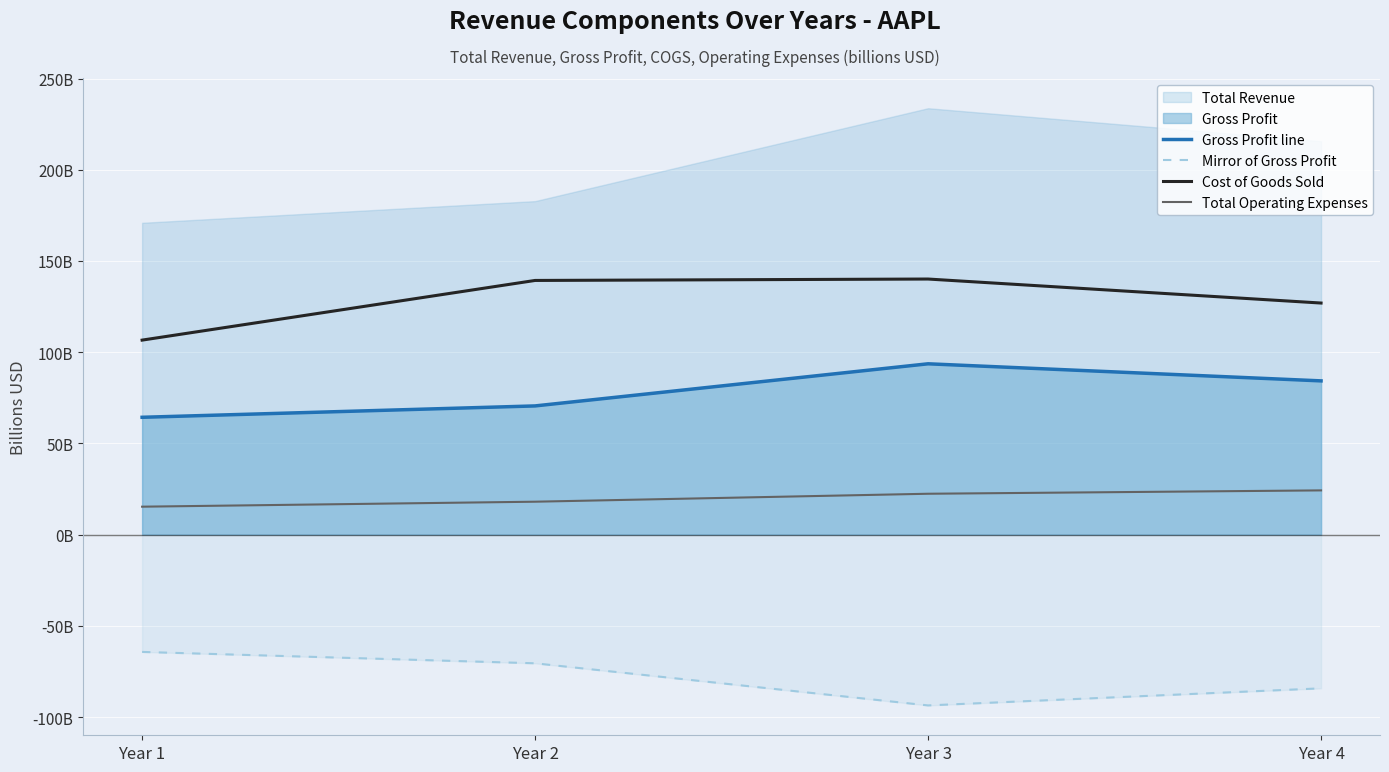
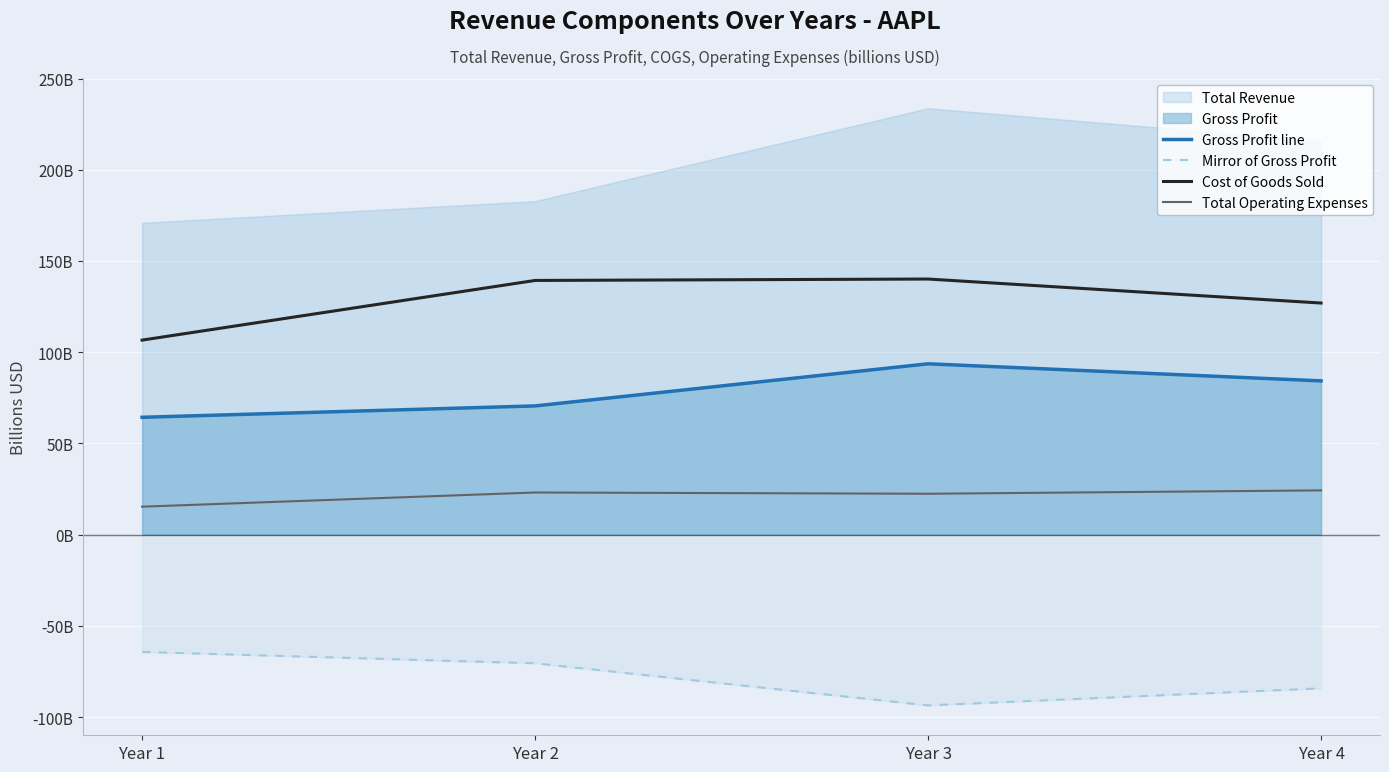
  {
    "Cost of Goods Sold": {
      "Year 1": 107000000000,
      "Year 2": 139000000000,
      "Year 3": 140000000000,
      "Year 4": 127000000000
    },
    "Total Operating Expenses": {
      "Year 1": 15000000000,
-     "Year 2": 18000000000,
+     "Year 2": 23000000000,
      "Year 3": 22000000000,
      "Year 4": 24000000000
    }
  }
